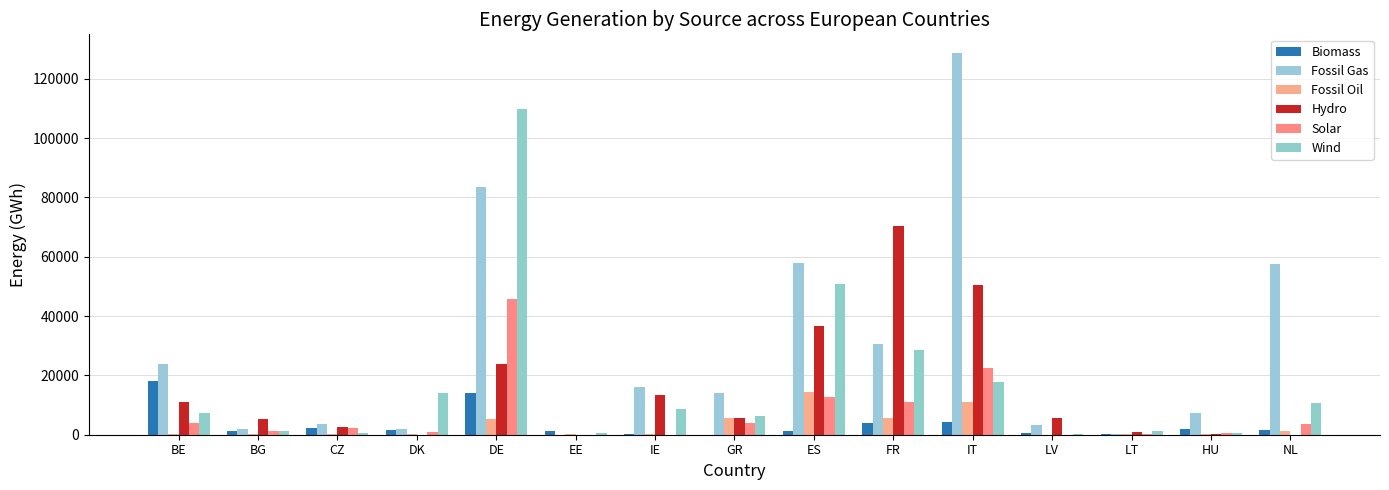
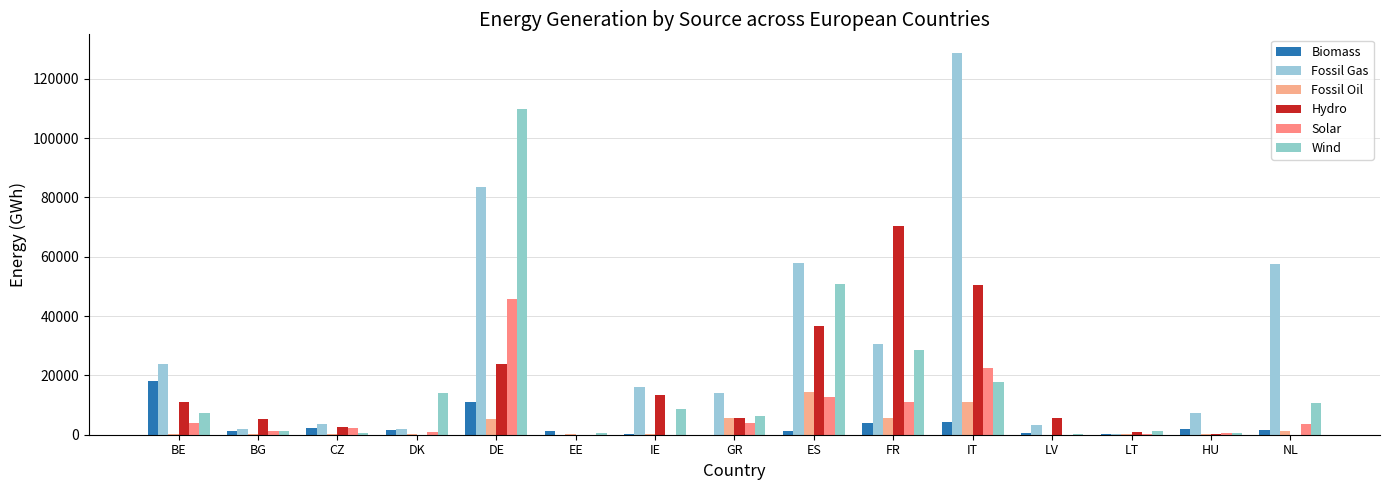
  {
    "Biomass": {
      "BE": 18000,
      "BG": 1000,
      "CZ": 2000,
      "DK": 1000,
-     "DE": 14000,
+     "DE": 11000,
      "EE": 1000,
      "ES": 1000,
      "FR": 4000,
      "IT": 4000,
      "HU": 2000,
      "NL": 2000
    },
    "Hydro": {
      "BE": 11000,
      "BG": 5000,
      "CZ": 3000,
      "DE": 24000,
      "IE": 13000,
      "GR": 6000,
      "ES": 37000,
      "FR": 70000,
      "IT": 51000,
      "LV": 6000,
      "LT": 1000
    }
  }
